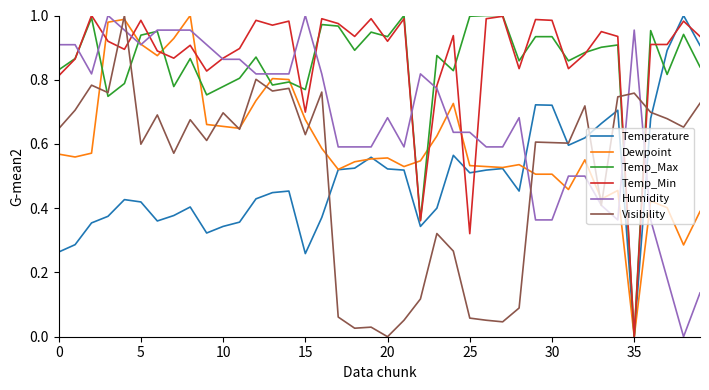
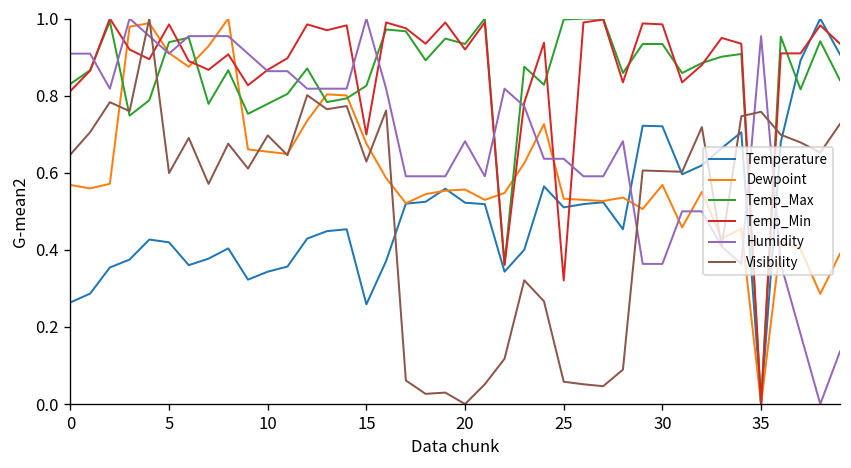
  {
    "Temperature": {
      "0": 0.26,
      "5": 0.42,
      "10": 0.34,
      "15": 0.26,
      "20": 0.52,
      "25": 0.51,
      "30": 0.72
    },
    "Dewpoint": {
      "0": 0.57,
      "10": 0.65,
      "15": 0.68,
      "20": 0.56,
      "25": 0.53,
-     "30": 0.51
+     "30": 0.57
    },
    "Temp_Max": {
      "0": 0.83,
      "5": 0.94,
      "10": 0.78,
-     "15": 0.77,
+     "15": 0.83,
      "20": 0.93,
      "25": 1.00,
      "30": 0.93
    },
    "Temp_Min": {
      "0": 0.81,
      "5": 0.98,
      "15": 0.70,
      "20": 0.92,
      "25": 0.32,
      "30": 0.98
    },
    "Humidity": {
      "0": 0.91,
      "15": 1.00,
      "20": 0.68,
      "25": 0.64,
      "30": 0.36,
      "35": 0.95
    },
    "Visibility": {
      "0": 0.65,
      "5": 0.60,
      "10": 0.70,
      "15": 0.63,
      "20": 0.00,
      "25": 0.06,
      "30": 0.60,
      "35": 0.76
    }
  }
